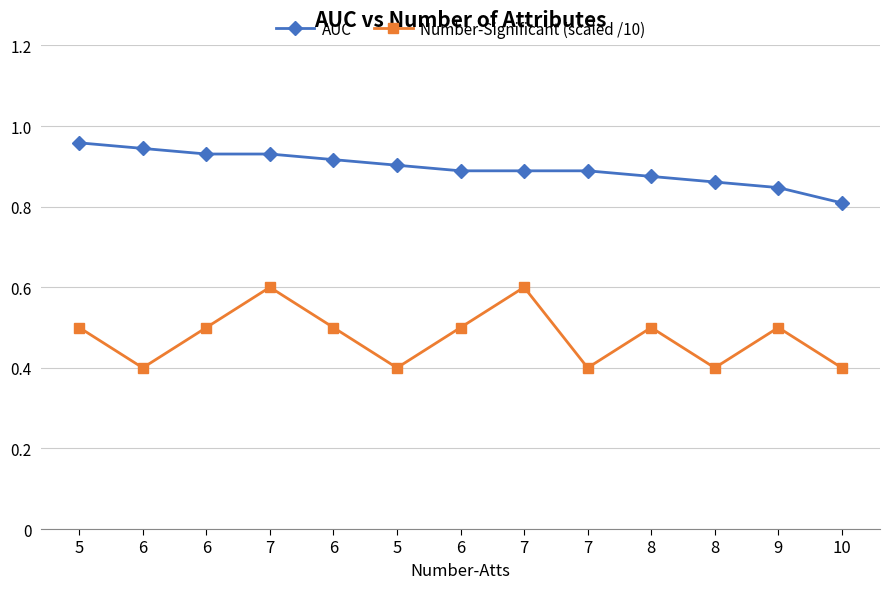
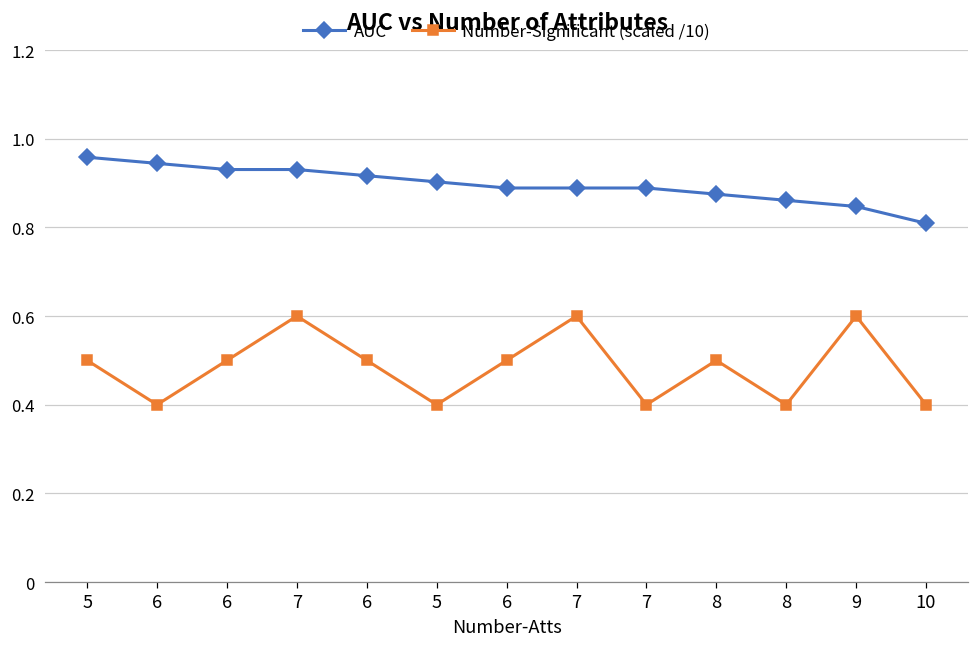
  {
    "AUC": {
      "9": 0.85,
      "10": 0.81
    },
    "Number-Significant (scaled /10)": {
-     "9": 0.50,
+     "9": 0.60,
      "10": 0.40
    }
  }
